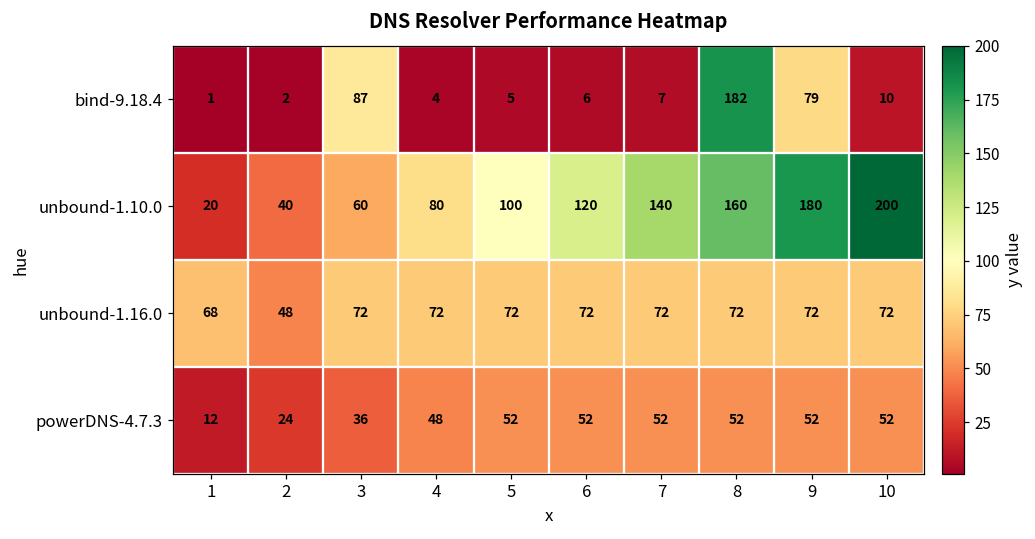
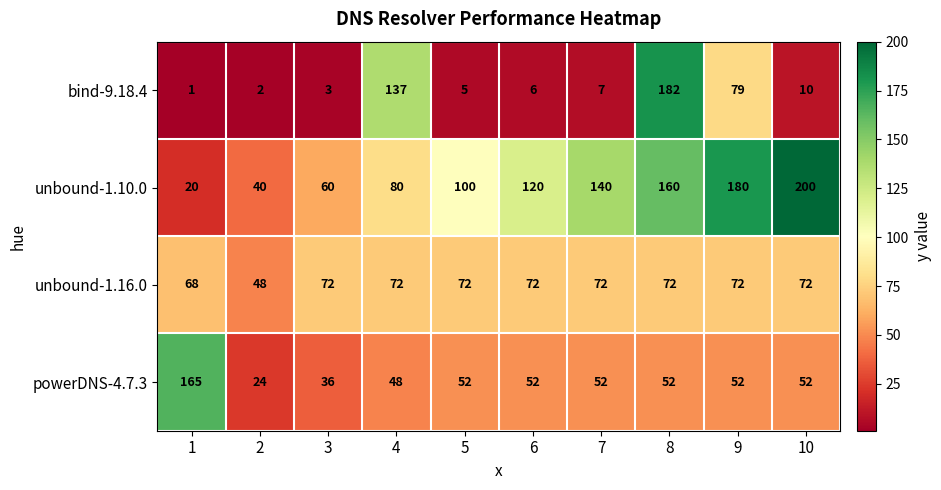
  {
    "bind-9.18.4": {
      "1": 1,
      "2": 2,
-     "3": 87,
-     "4": 4,
+     "3": 3,
+     "4": 137,
      "5": 5,
      "6": 6,
      "7": 7,
      "8": 182,
      "9": 79,
      "10": 10
    },
    "unbound-1.10.0": {
      "1": 20,
      "2": 40,
      "3": 60,
      "4": 80,
      "5": 100,
      "6": 120,
      "7": 140,
      "8": 160,
      "9": 180,
      "10": 200
    },
    "unbound-1.16.0": {
      "1": 68,
      "2": 48,
      "3": 72,
      "4": 72,
      "5": 72,
      "6": 72,
      "7": 72,
      "8": 72,
      "9": 72,
      "10": 72
    },
    "powerDNS-4.7.3": {
-     "1": 12,
+     "1": 165,
      "2": 24,
      "3": 36,
      "4": 48,
      "5": 52,
      "6": 52,
      "7": 52,
      "8": 52,
      "9": 52,
      "10": 52
    }
  }
